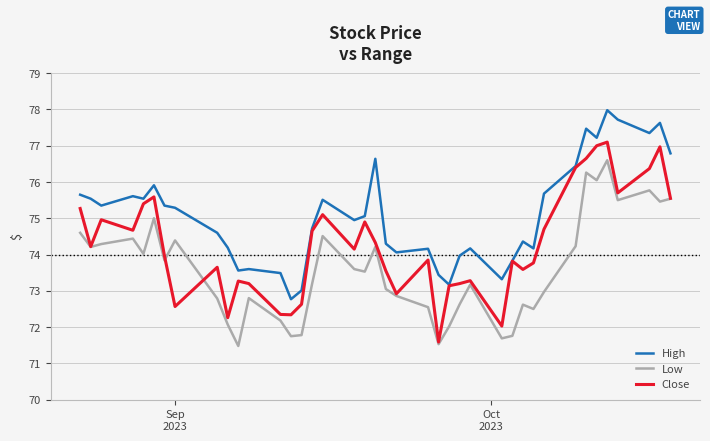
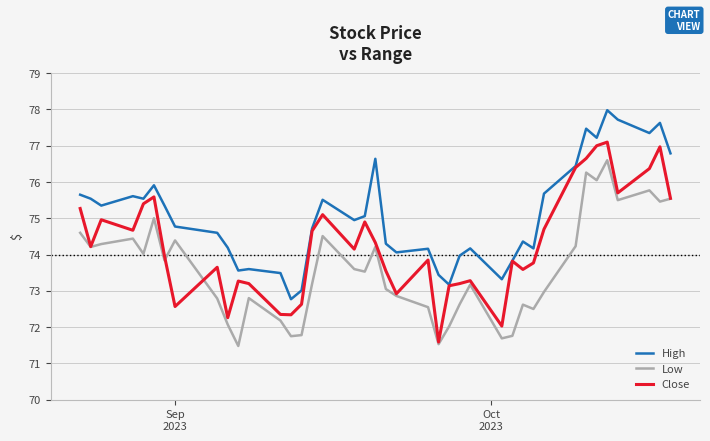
  {
    "High": {
-     "Sep 2023": 75.3
+     "Sep 2023": 74.8
    },
    "Low": {
      "Sep 2023": 74.4
    },
    "Close": {
      "Sep 2023": 72.6
    }
  }
